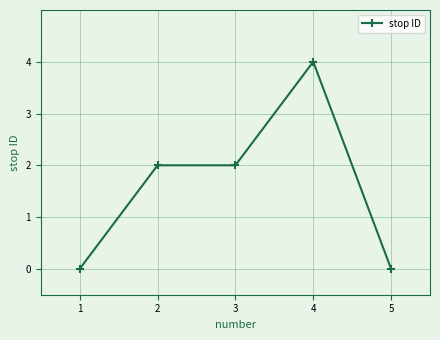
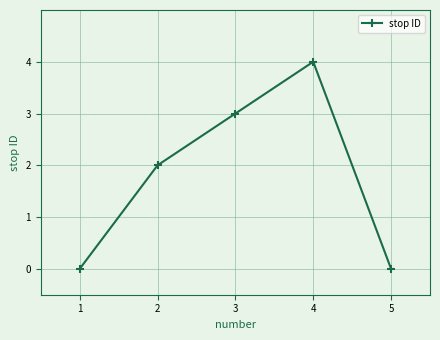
  {
    "1": 0,
    "2": 2,
-   "3": 2,
+   "3": 3,
    "4": 4,
    "5": 0
  }
